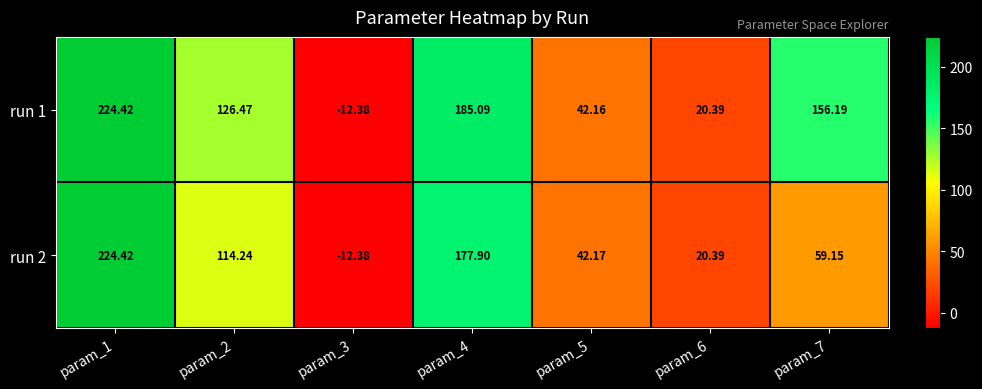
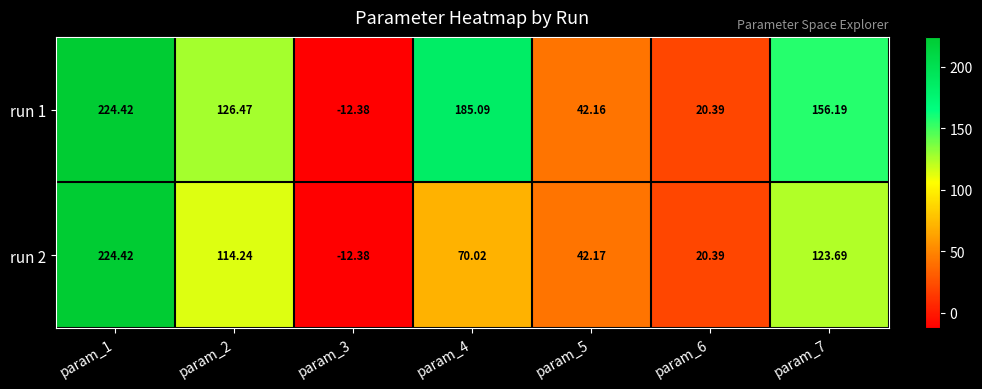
  {
    "run 1": {
      "param_1": 224.42,
      "param_2": 126.47,
      "param_3": -12.38,
      "param_4": 185.09,
      "param_5": 42.16,
      "param_6": 20.39,
      "param_7": 156.19
    },
    "run 2": {
      "param_1": 224.42,
      "param_2": 114.24,
      "param_3": -12.38,
-     "param_4": 177.90,
+     "param_4": 70.02,
      "param_5": 42.17,
      "param_6": 20.39,
-     "param_7": 59.15
+     "param_7": 123.69
    }
  }
